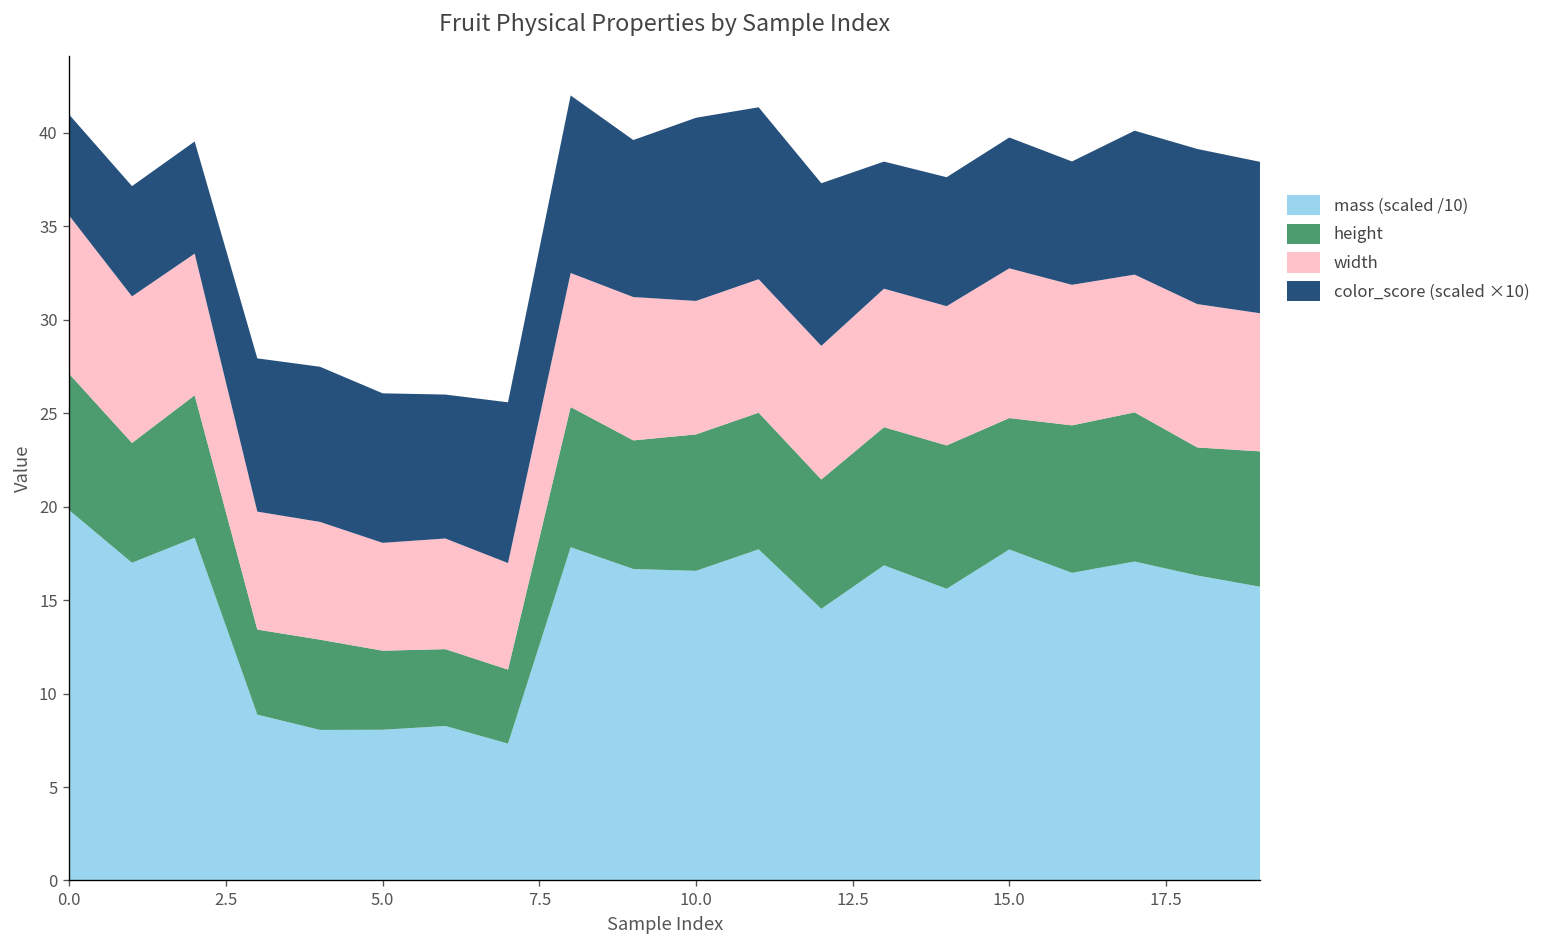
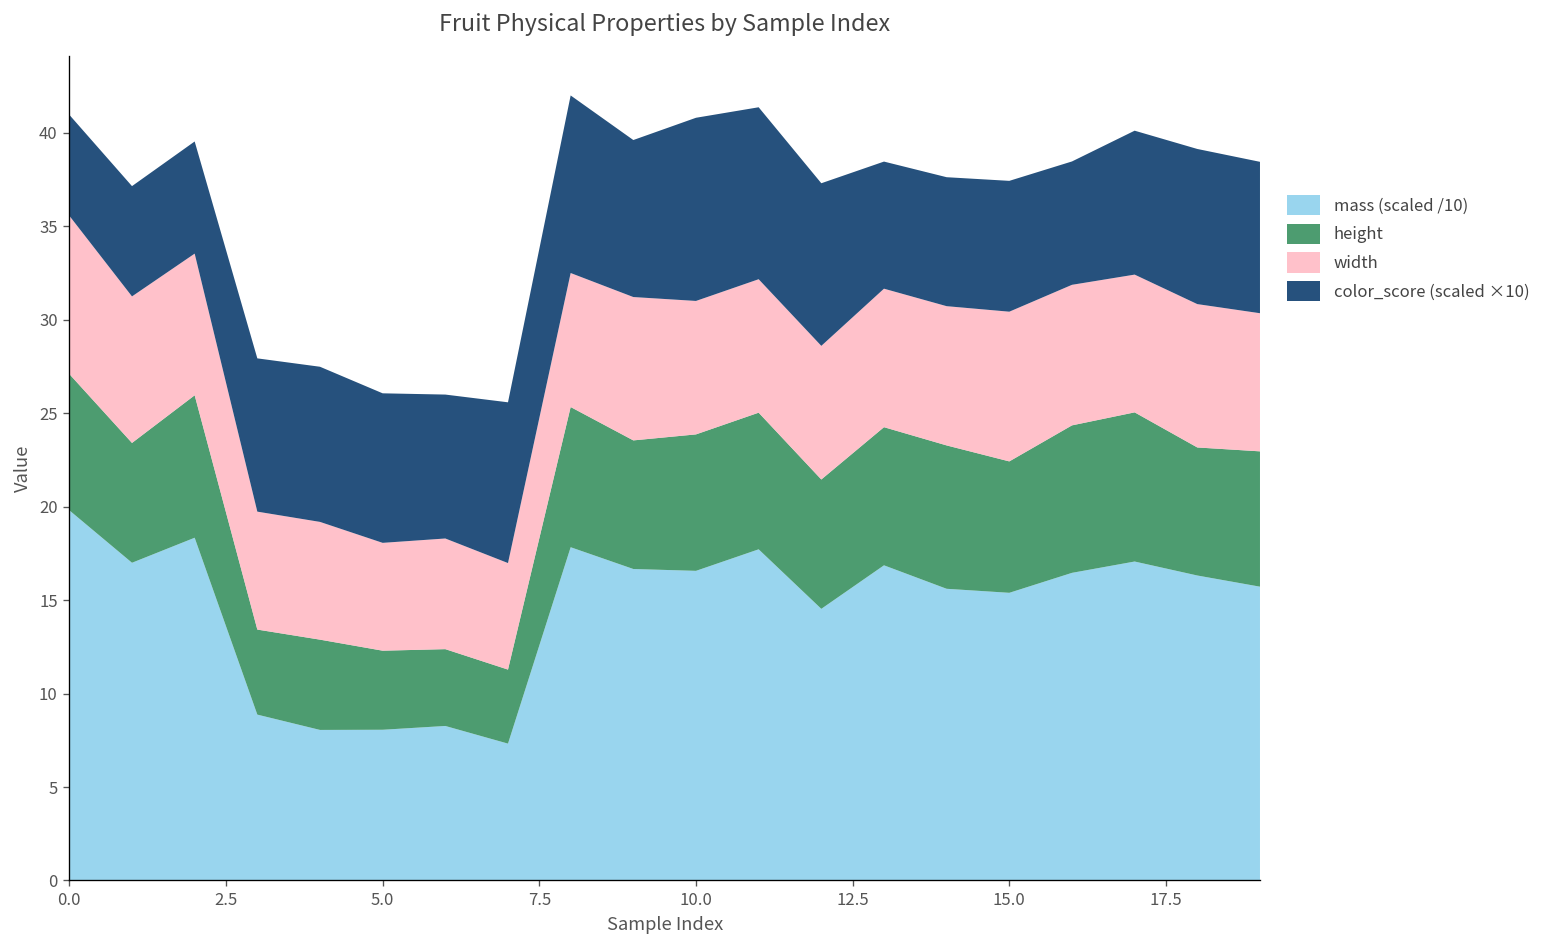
  {
    "mass (scaled /10)": {
      "0.0": 19.8,
      "5.0": 8.1,
      "10.0": 16.6,
-     "15.0": 17.7
+     "15.0": 15.4
    },
    "height": {
      "0.0": 7.3,
      "5.0": 4.2,
      "10.0": 7.3,
      "15.0": 7.0
    },
    "width": {
      "0.0": 8.5,
      "5.0": 5.8,
      "10.0": 7.1,
      "15.0": 8.0
    },
    "color_score (scaled ×10)": {
      "0.0": 5.4,
      "5.0": 8.0,
      "10.0": 9.8,
      "15.0": 7.0
    }
  }
